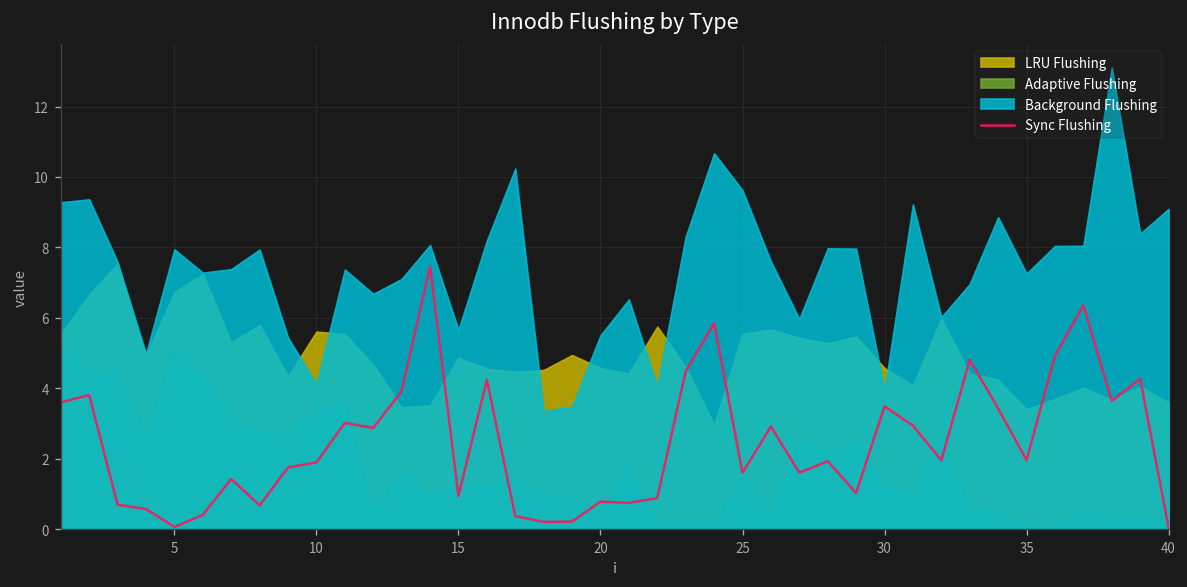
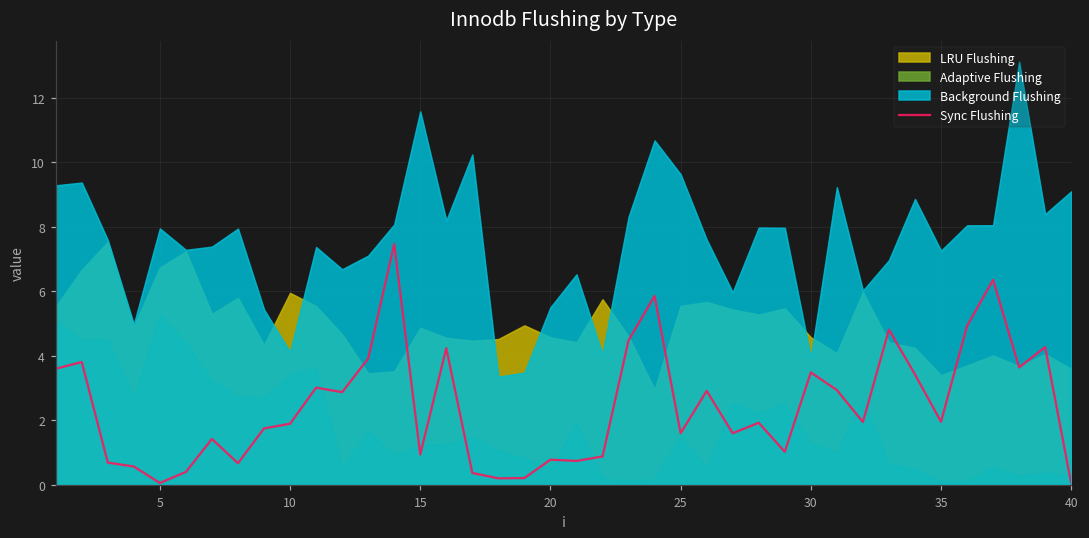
  {
    "Sync Flushing": {
      "5": 0.1,
      "10": 1.9,
      "15": 0.9,
      "20": 0.8,
      "30": 3.5,
      "35": 2.0,
      "40": 0.0
    },
    "LRU Flushing": {
      "5": 6.7,
-     "10": 5.6,
+     "10": 5.9,
      "15": 4.9,
      "20": 4.6,
      "25": 5.5,
      "30": 4.6,
      "35": 3.4,
      "40": 3.6
    },
    "Adaptive Flushing": {
      "5": 5.3,
      "10": 3.4,
      "15": 1.2,
      "20": 0.5,
      "30": 1.3,
      "35": 0.1,
      "40": 0.3
    },
    "Background Flushing": {
      "5": 7.9,
      "10": 4.1,
-     "15": 5.7,
+     "15": 11.6,
      "20": 5.5,
      "25": 9.6,
      "30": 3.9,
      "35": 7.3,
      "40": 9.1
    }
  }
